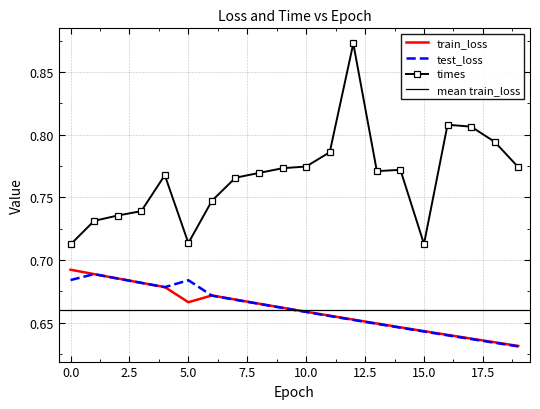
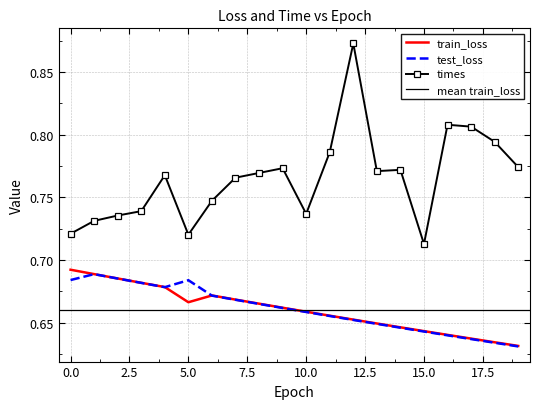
  {
    "train_loss": {
      "0.0": 0.692,
      "5.0": 0.666
    },
    "test_loss": {
      "0.0": 0.684,
      "5.0": 0.684
    },
    "times": {
-     "0.0": 0.712,
-     "5.0": 0.714,
-     "10.0": 0.775,
+     "0.0": 0.721,
+     "5.0": 0.720,
+     "10.0": 0.737,
      "15.0": 0.713
    }
  }
